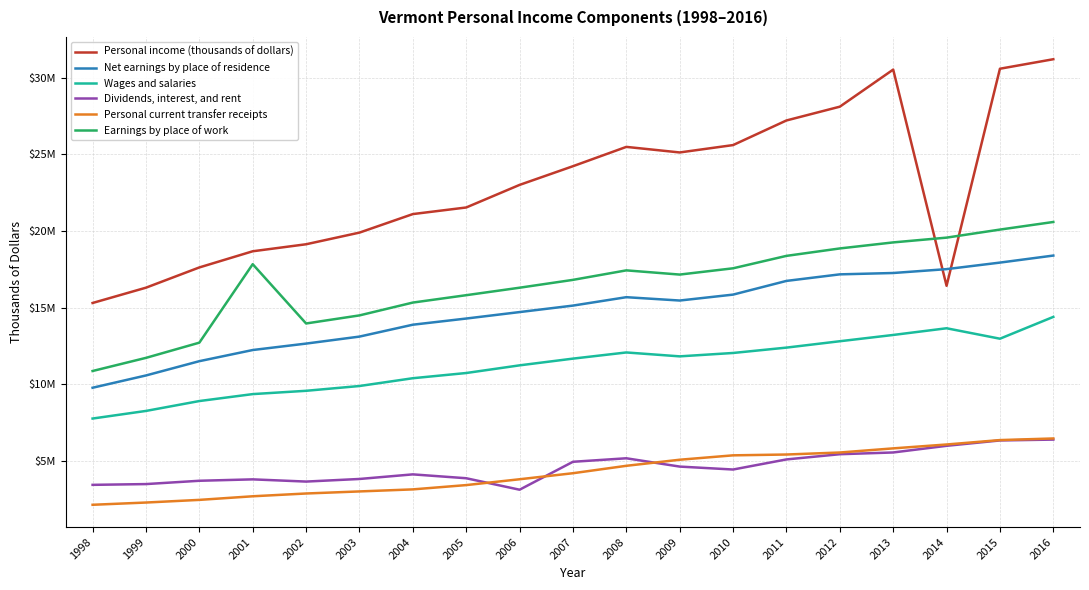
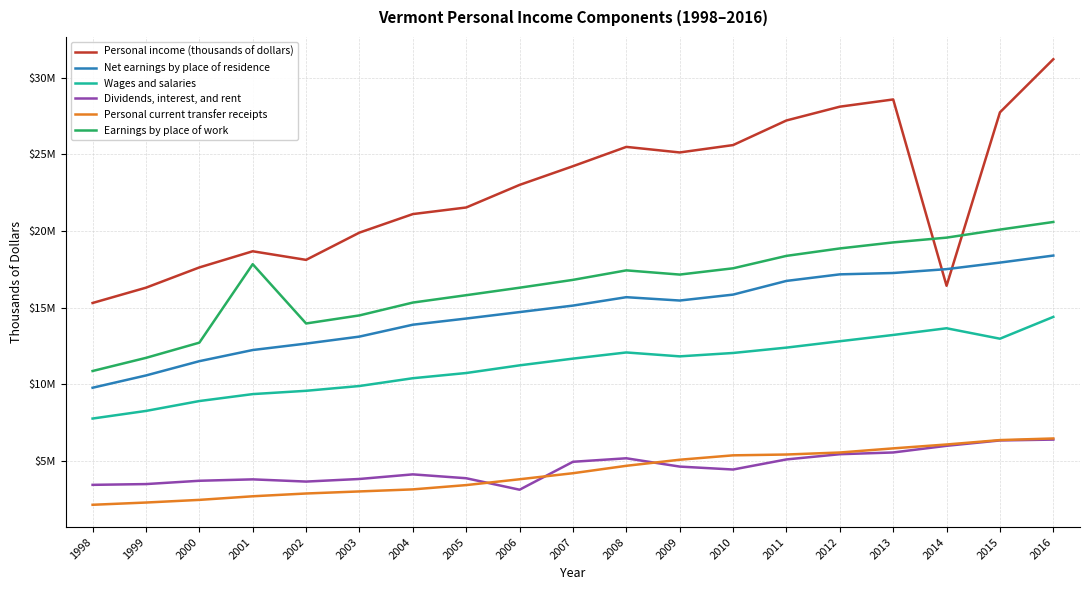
  {
    "Personal income (thousands of dollars)": {
      "1998": "$15300000",
      "1999": "$16300000",
      "2000": "$17600000",
      "2001": "$18700000",
-     "2002": "$19100000",
+     "2002": "$18100000",
      "2003": "$19900000",
      "2004": "$21100000",
      "2005": "$21500000",
      "2006": "$23000000",
      "2007": "$24200000",
      "2008": "$25500000",
      "2009": "$25100000",
      "2010": "$25600000",
      "2011": "$27200000",
      "2012": "$28100000",
-     "2013": "$30500000",
+     "2013": "$28600000",
      "2014": "$16400000",
-     "2015": "$30600000",
+     "2015": "$27800000",
      "2016": "$31200000"
    },
    "Net earnings by place of residence": {
      "1998": "$9800000",
      "1999": "$10600000",
      "2000": "$11500000",
      "2001": "$12200000",
      "2002": "$12600000",
      "2003": "$13100000",
      "2004": "$13900000",
      "2005": "$14300000",
      "2006": "$14700000",
      "2007": "$15100000",
      "2008": "$15700000",
      "2009": "$15500000",
      "2010": "$15800000",
      "2011": "$16700000",
      "2012": "$17200000",
      "2013": "$17300000",
      "2014": "$17500000",
      "2015": "$17900000",
      "2016": "$18400000"
    },
    "Wages and salaries": {
      "1998": "$7800000",
      "1999": "$8200000",
      "2000": "$8900000",
      "2001": "$9300000",
      "2002": "$9600000",
      "2003": "$9900000",
      "2004": "$10400000",
      "2005": "$10700000",
      "2006": "$11200000",
      "2007": "$11700000",
      "2008": "$12100000",
      "2009": "$11800000",
      "2010": "$12000000",
      "2011": "$12400000",
      "2012": "$12800000",
      "2013": "$13200000",
      "2014": "$13600000",
      "2015": "$13000000",
      "2016": "$14400000"
    },
    "Dividends, interest, and rent": {
      "1998": "$3400000",
      "1999": "$3500000",
      "2000": "$3700000",
      "2001": "$3800000",
      "2002": "$3600000",
      "2003": "$3800000",
      "2004": "$4100000",
      "2005": "$3900000",
      "2006": "$3100000",
      "2007": "$4900000",
      "2008": "$5200000",
      "2009": "$4600000",
      "2010": "$4400000",
      "2011": "$5100000",
      "2013": "$5500000"
    },
    "Personal current transfer receipts": {
      "1998": "$2100000",
      "1999": "$2300000",
      "2000": "$2400000",
      "2001": "$2700000",
      "2002": "$2900000",
      "2003": "$3000000",
      "2004": "$3100000",
      "2005": "$3400000",
      "2006": "$3800000",
      "2007": "$4200000",
      "2008": "$4700000",
      "2009": "$5100000",
      "2010": "$5300000",
      "2011": "$5400000",
      "2013": "$5800000"
    },
    "Earnings by place of work": {
      "1998": "$10900000",
      "1999": "$11700000",
      "2000": "$12700000",
      "2001": "$17800000",
      "2002": "$14000000",
      "2003": "$14500000",
      "2004": "$15300000",
      "2005": "$15800000",
      "2006": "$16300000",
      "2007": "$16800000",
      "2008": "$17400000",
      "2009": "$17200000",
      "2010": "$17600000",
      "2011": "$18400000",
      "2012": "$18900000",
      "2013": "$19300000",
      "2014": "$19600000",
      "2015": "$20100000",
      "2016": "$20600000"
    }
  }
